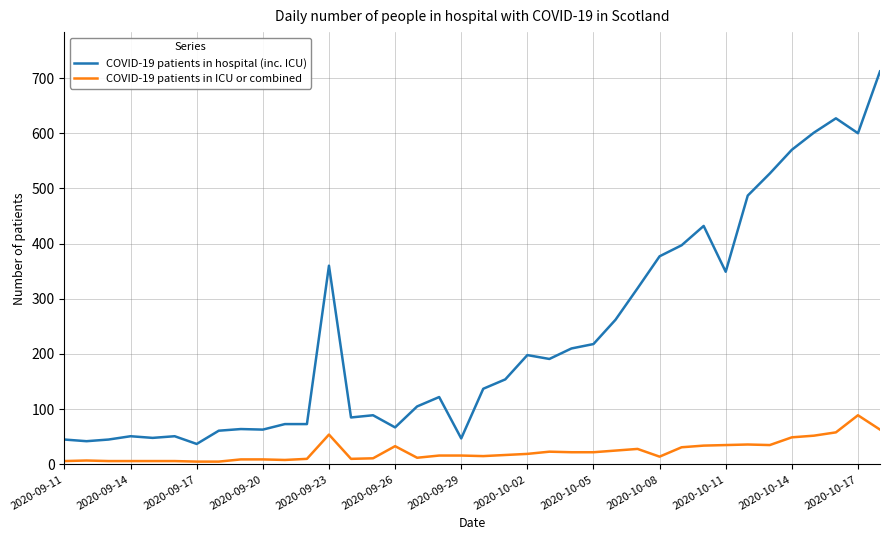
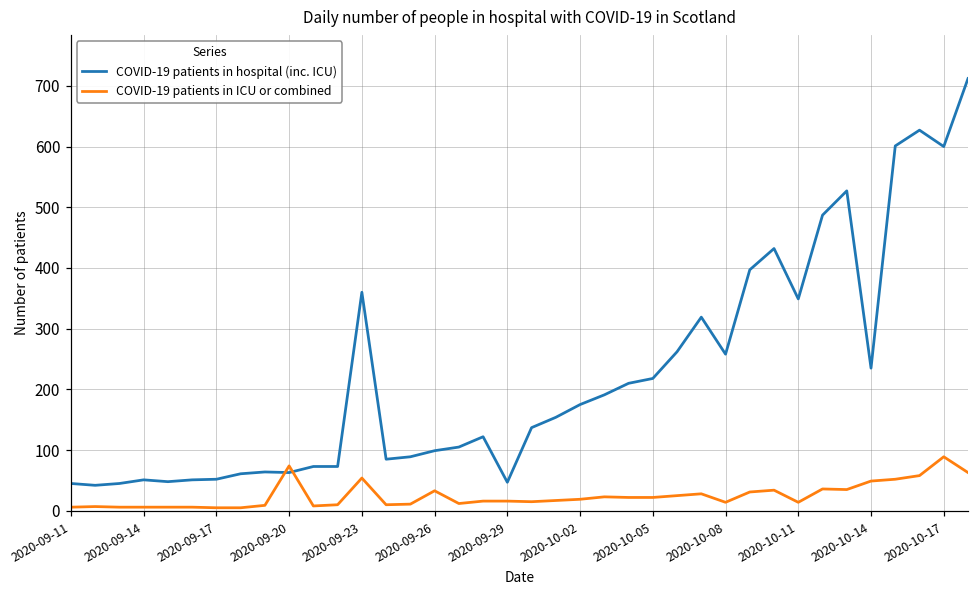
  {
    "COVID-19 patients in hospital (inc. ICU)": {
      "2020-09-11": 50,
      "2020-09-14": 50,
-     "2020-09-17": 40,
+     "2020-09-17": 50,
      "2020-09-20": 60,
      "2020-09-23": 360,
-     "2020-09-26": 70,
+     "2020-09-26": 100,
      "2020-09-29": 50,
-     "2020-10-02": 200,
+     "2020-10-02": 180,
      "2020-10-05": 220,
-     "2020-10-08": 380,
+     "2020-10-08": 260,
      "2020-10-11": 350,
-     "2020-10-14": 570,
+     "2020-10-14": 240,
      "2020-10-17": 600
    },
    "COVID-19 patients in ICU or combined": {
      "2020-09-11": 10,
      "2020-09-14": 10,
      "2020-09-17": 10,
-     "2020-09-20": 10,
+     "2020-09-20": 70,
      "2020-09-23": 50,
      "2020-09-26": 30,
      "2020-09-29": 20,
      "2020-10-02": 20,
      "2020-10-05": 20,
      "2020-10-08": 10,
-     "2020-10-11": 40,
+     "2020-10-11": 10,
      "2020-10-14": 50,
      "2020-10-17": 90
    }
  }
